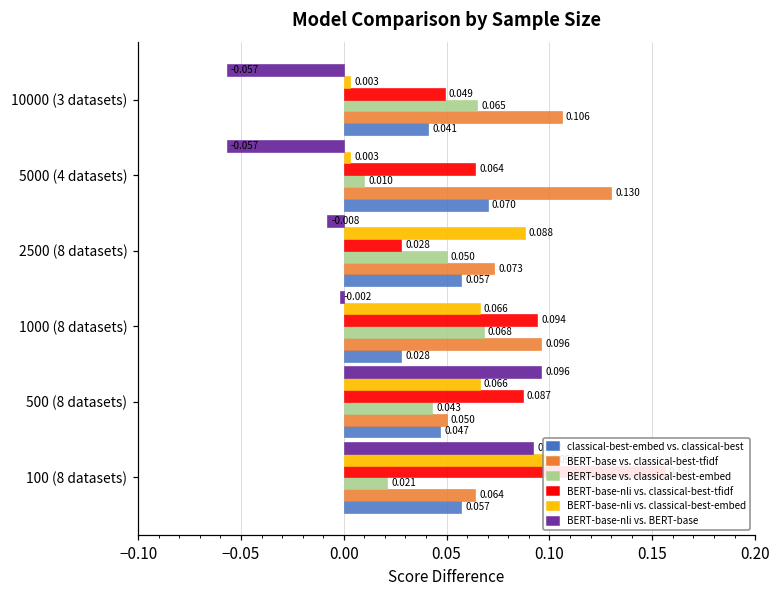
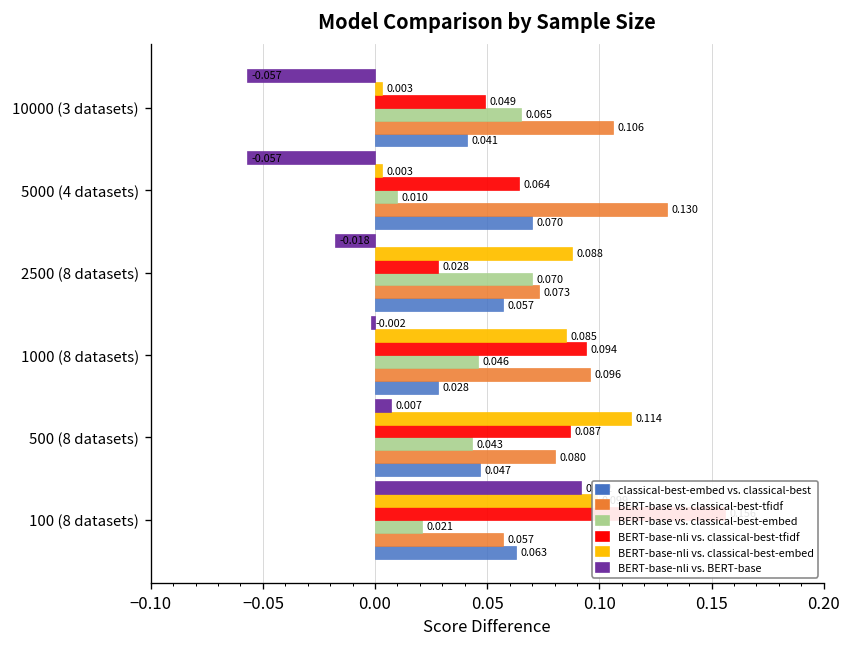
  {
    "classical-best-embed vs. classical-best": {
      "10000 (3 datasets)": 0.041,
      "5000 (4 datasets)": 0.070,
      "2500 (8 datasets)": 0.057,
      "1000 (8 datasets)": 0.028,
      "500 (8 datasets)": 0.047,
-     "100 (8 datasets)": 0.057
+     "100 (8 datasets)": 0.063
    },
    "BERT-base vs. classical-best-tfidf": {
      "10000 (3 datasets)": 0.106,
      "5000 (4 datasets)": 0.130,
      "2500 (8 datasets)": 0.073,
      "1000 (8 datasets)": 0.096,
-     "500 (8 datasets)": 0.050,
-     "100 (8 datasets)": 0.064
+     "500 (8 datasets)": 0.080,
+     "100 (8 datasets)": 0.057
    },
    "BERT-base vs. classical-best-embed": {
      "10000 (3 datasets)": 0.065,
      "5000 (4 datasets)": 0.010,
-     "2500 (8 datasets)": 0.050,
-     "1000 (8 datasets)": 0.068,
+     "2500 (8 datasets)": 0.070,
+     "1000 (8 datasets)": 0.046,
      "500 (8 datasets)": 0.043,
      "100 (8 datasets)": 0.021
    },
    "BERT-base-nli vs. classical-best-tfidf": {
      "10000 (3 datasets)": 0.049,
      "5000 (4 datasets)": 0.064,
      "2500 (8 datasets)": 0.028,
      "1000 (8 datasets)": 0.094,
      "500 (8 datasets)": 0.087
    },
    "BERT-base-nli vs. classical-best-embed": {
      "10000 (3 datasets)": 0.003,
      "5000 (4 datasets)": 0.003,
      "2500 (8 datasets)": 0.088,
-     "1000 (8 datasets)": 0.066,
-     "500 (8 datasets)": 0.066
+     "1000 (8 datasets)": 0.085,
+     "500 (8 datasets)": 0.114
    },
    "BERT-base-nli vs. BERT-base": {
      "10000 (3 datasets)": -0.057,
      "5000 (4 datasets)": -0.057,
-     "2500 (8 datasets)": -0.008,
+     "2500 (8 datasets)": -0.018,
      "1000 (8 datasets)": -0.002,
-     "500 (8 datasets)": 0.096
+     "500 (8 datasets)": 0.007
    }
  }
